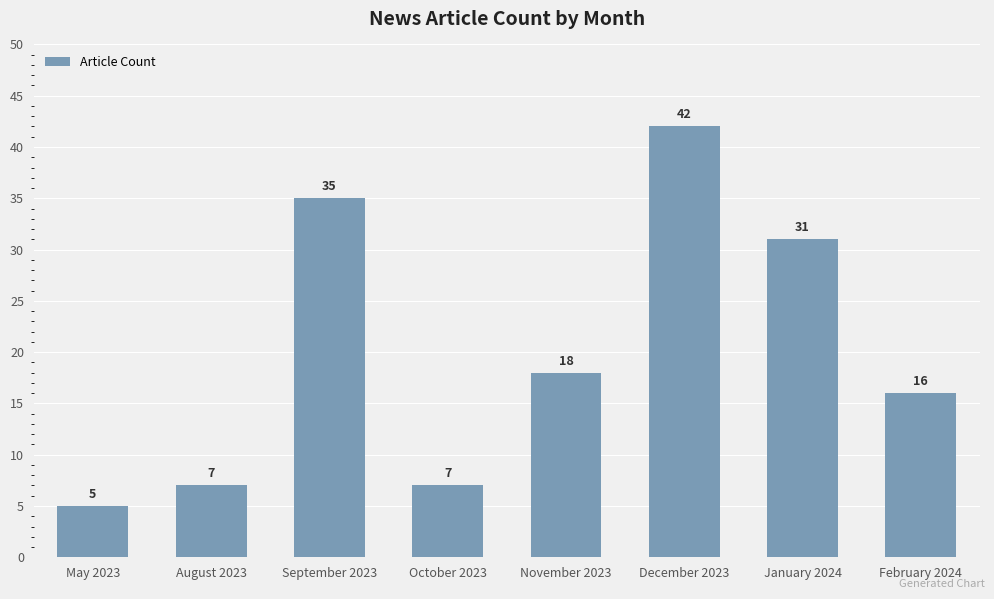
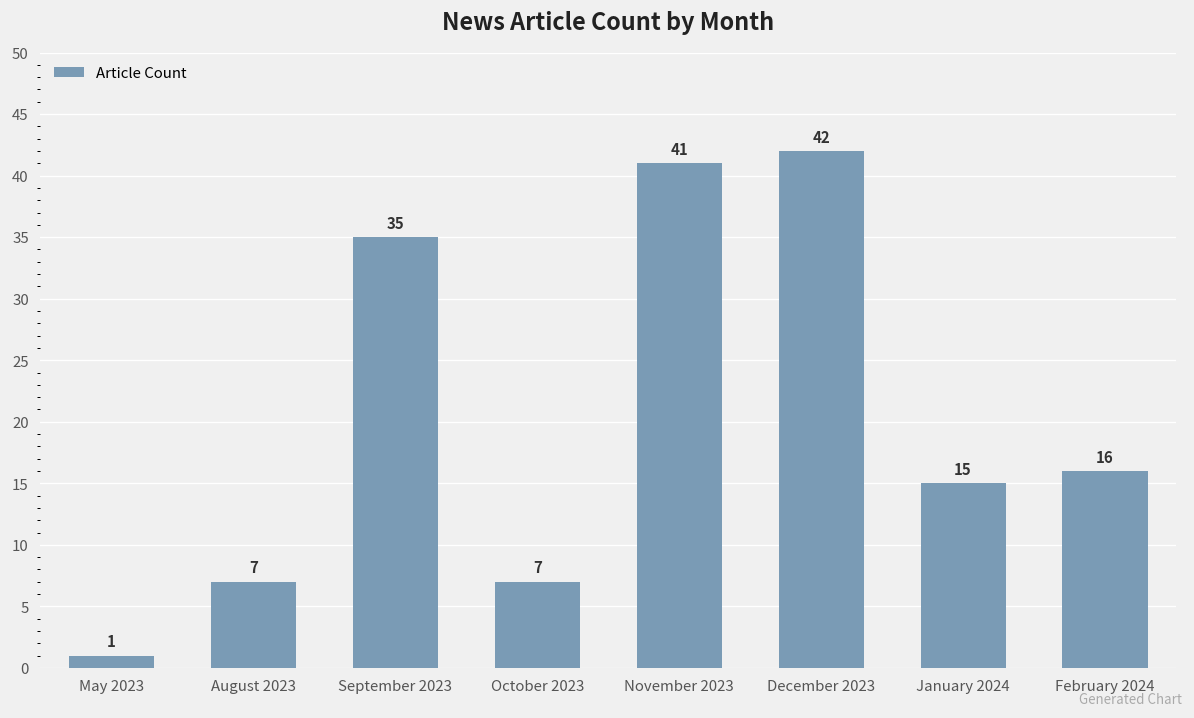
  {
-   "May 2023": 5,
+   "May 2023": 1,
    "August 2023": 7,
    "September 2023": 35,
    "October 2023": 7,
-   "November 2023": 18,
+   "November 2023": 41,
    "December 2023": 42,
-   "January 2024": 31,
+   "January 2024": 15,
    "February 2024": 16
  }
